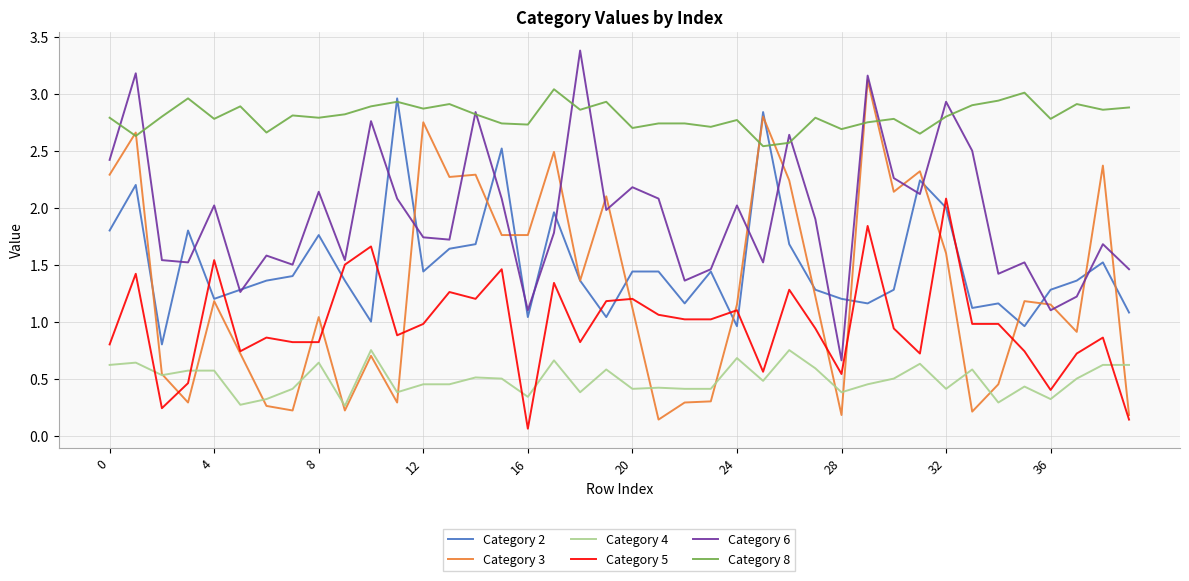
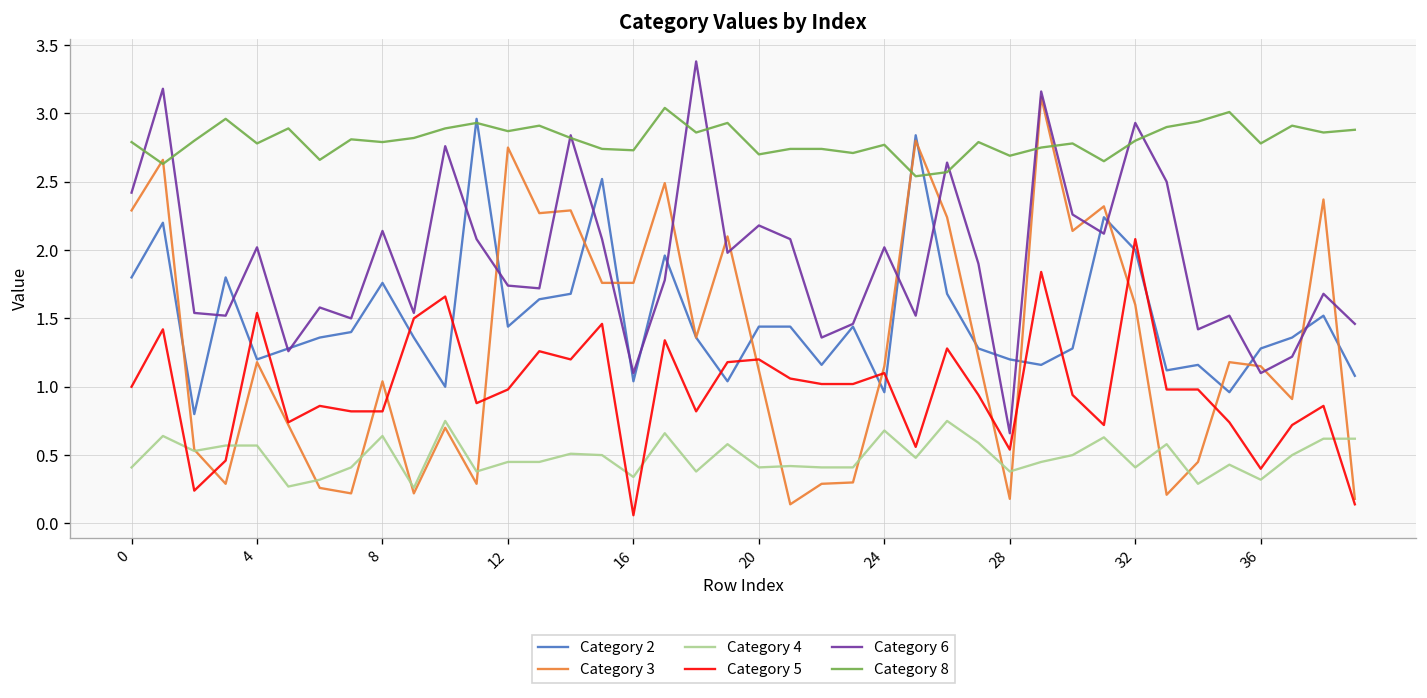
  {
    "Category 2": {
      "0": 1.80,
      "8": 1.76,
      "12": 1.44,
      "16": 1.04,
      "20": 1.44,
      "24": 0.96,
      "28": 1.20,
      "32": 2.00,
      "36": 1.28
    },
    "Category 3": {
      "0": 2.29,
      "8": 1.04,
      "12": 2.75,
      "16": 1.76,
      "20": 1.12,
      "24": 1.15,
      "28": 0.18,
      "32": 1.60,
      "36": 1.15
    },
    "Category 4": {
-     "0": 0.62,
+     "0": 0.41,
      "4": 0.57,
      "8": 0.64,
      "12": 0.45,
      "16": 0.34,
      "20": 0.41,
      "24": 0.68,
      "28": 0.38,
      "32": 0.41,
      "36": 0.32
    },
    "Category 5": {
-     "0": 0.8,
+     "0": 1.0,
      "4": 1.54,
      "8": 0.8,
      "12": 1.0,
      "16": 0.06,
      "20": 1.2,
      "24": 1.1,
      "28": 0.54,
      "32": 2.1,
      "36": 0.4
    },
    "Category 6": {
      "0": 2.42,
      "4": 2.02,
      "8": 2.14,
      "12": 1.74,
      "16": 1.10,
      "20": 2.18,
      "24": 2.02,
      "28": 0.66,
      "32": 2.93,
      "36": 1.10
    },
    "Category 8": {
      "0": 2.79,
      "4": 2.78,
      "8": 2.79,
      "12": 2.87,
      "16": 2.73,
      "20": 2.70,
      "24": 2.77,
      "28": 2.69,
      "32": 2.80,
      "36": 2.78
    }
  }
